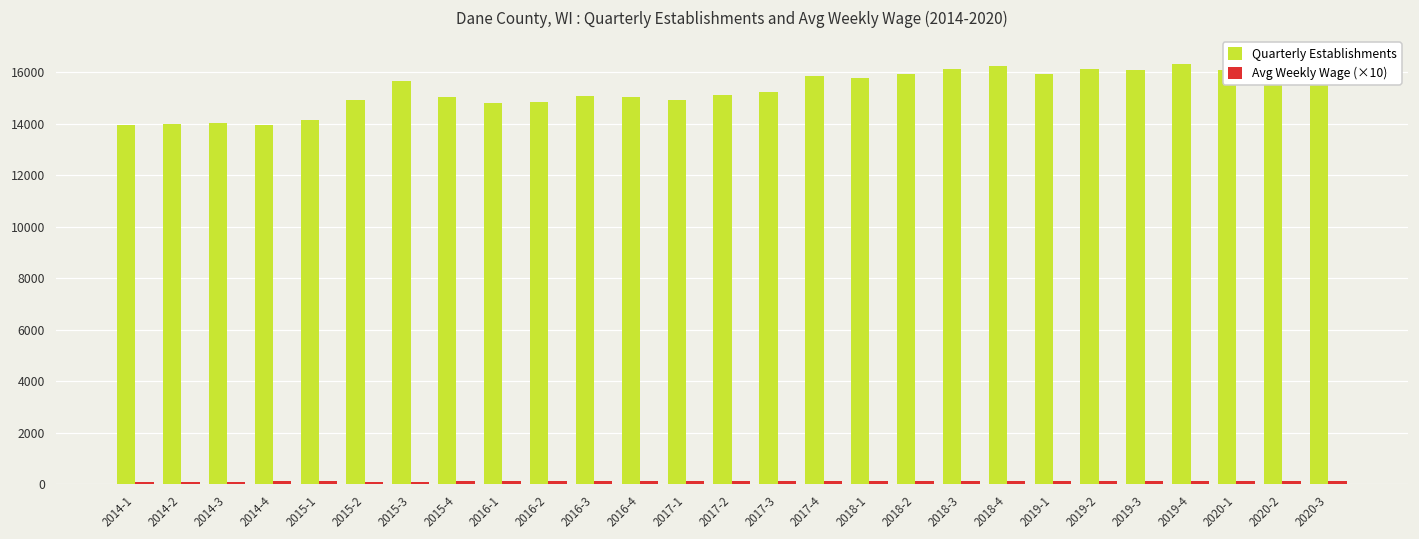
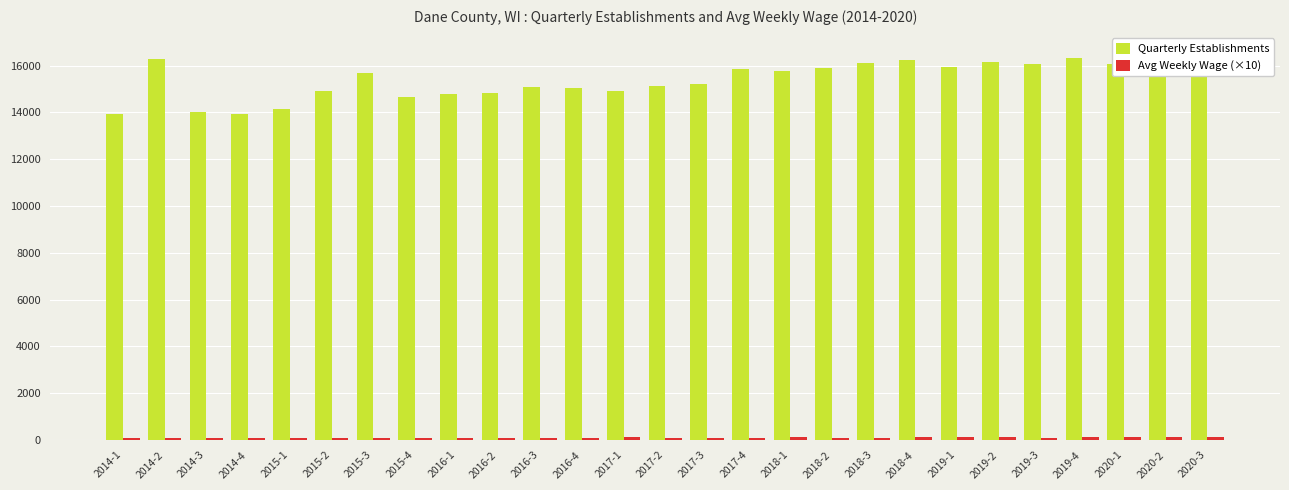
  {
    "Quarterly Establishments": {
      "2014-1": 13900,
-     "2014-2": 14000,
+     "2014-2": 16300,
      "2014-3": 14000,
      "2014-4": 13900,
      "2015-1": 14100,
      "2015-2": 14900,
      "2015-3": 15700,
-     "2015-4": 15100,
+     "2015-4": 14600,
      "2016-1": 14800,
      "2016-2": 14800,
      "2016-3": 15100,
      "2016-4": 15000,
      "2017-1": 14900,
      "2017-2": 15100,
      "2017-3": 15200,
      "2017-4": 15900,
      "2018-1": 15800,
      "2018-2": 15900,
      "2018-3": 16100,
      "2018-4": 16200,
      "2019-1": 15900,
      "2019-2": 16100,
      "2019-3": 16100,
      "2019-4": 16300
    },
    "Avg Weekly Wage (×10)": {
      "2015-4": 100,
      "2017-1": 100,
      "2017-4": 100,
      "2018-1": 100,
      "2018-4": 100,
      "2019-1": 100,
      "2019-2": 100,
      "2019-4": 100,
      "2020-1": 100,
      "2020-2": 100,
      "2020-3": 100
    }
  }
